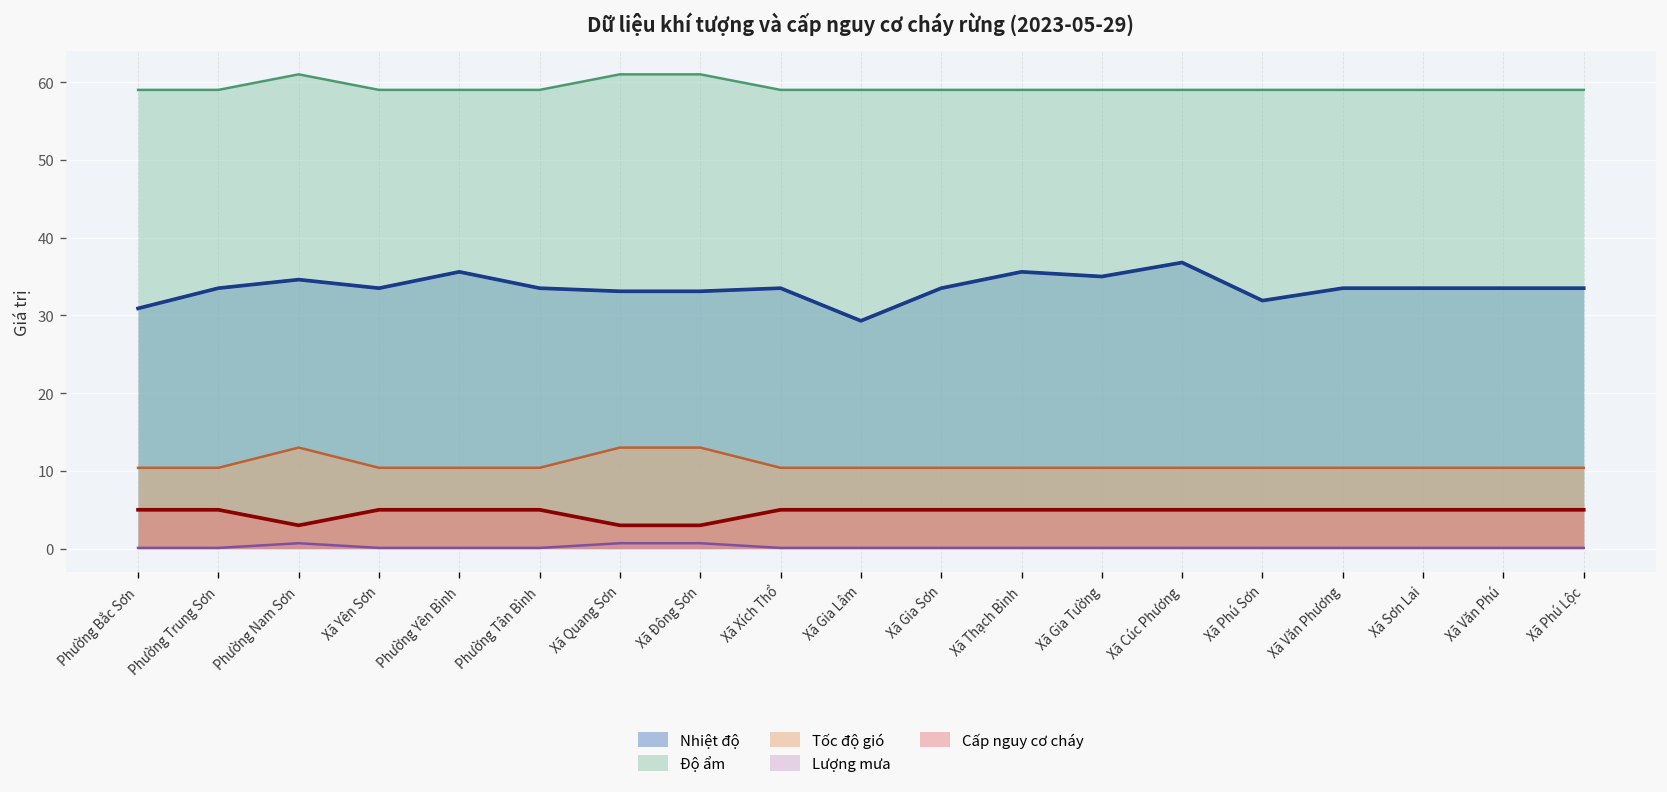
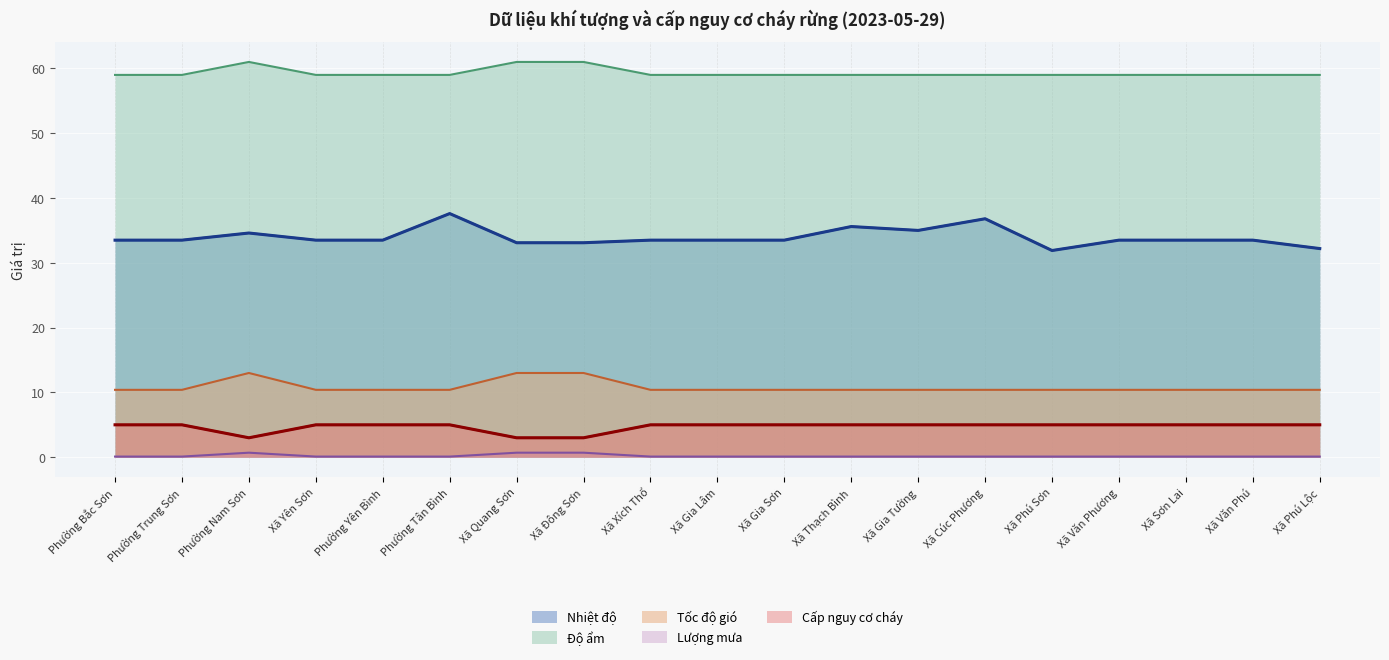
  {
    "Nhiệt độ": {
-     "Phường Bắc Sơn": 31,
+     "Phường Bắc Sơn": 34,
      "Phường Trung Sơn": 34,
      "Phường Nam Sơn": 35,
      "Xã Yên Sơn": 34,
-     "Phường Yên Bình": 36,
-     "Phường Tân Bình": 34,
+     "Phường Yên Bình": 34,
+     "Phường Tân Bình": 38,
      "Xã Quang Sơn": 33,
      "Xã Đông Sơn": 33,
      "Xã Xích Thổ": 34,
-     "Xã Gia Lâm": 29,
+     "Xã Gia Lâm": 34,
      "Xã Gia Sơn": 34,
      "Xã Thạch Bình": 36,
      "Xã Gia Tường": 35,
      "Xã Cúc Phương": 37,
      "Xã Phú Sơn": 32,
      "Xã Văn Phương": 34,
      "Xã Sơn Lai": 34,
      "Xã Văn Phú": 34,
-     "Xã Phú Lộc": 34
+     "Xã Phú Lộc": 32
    }
  }
